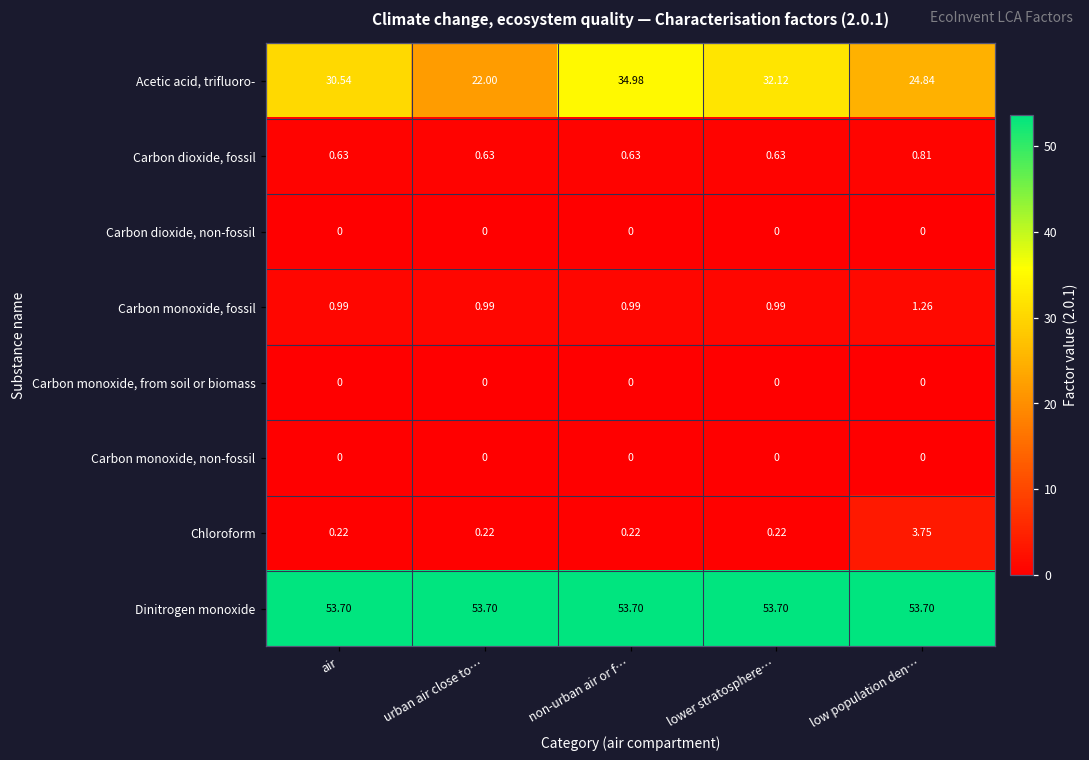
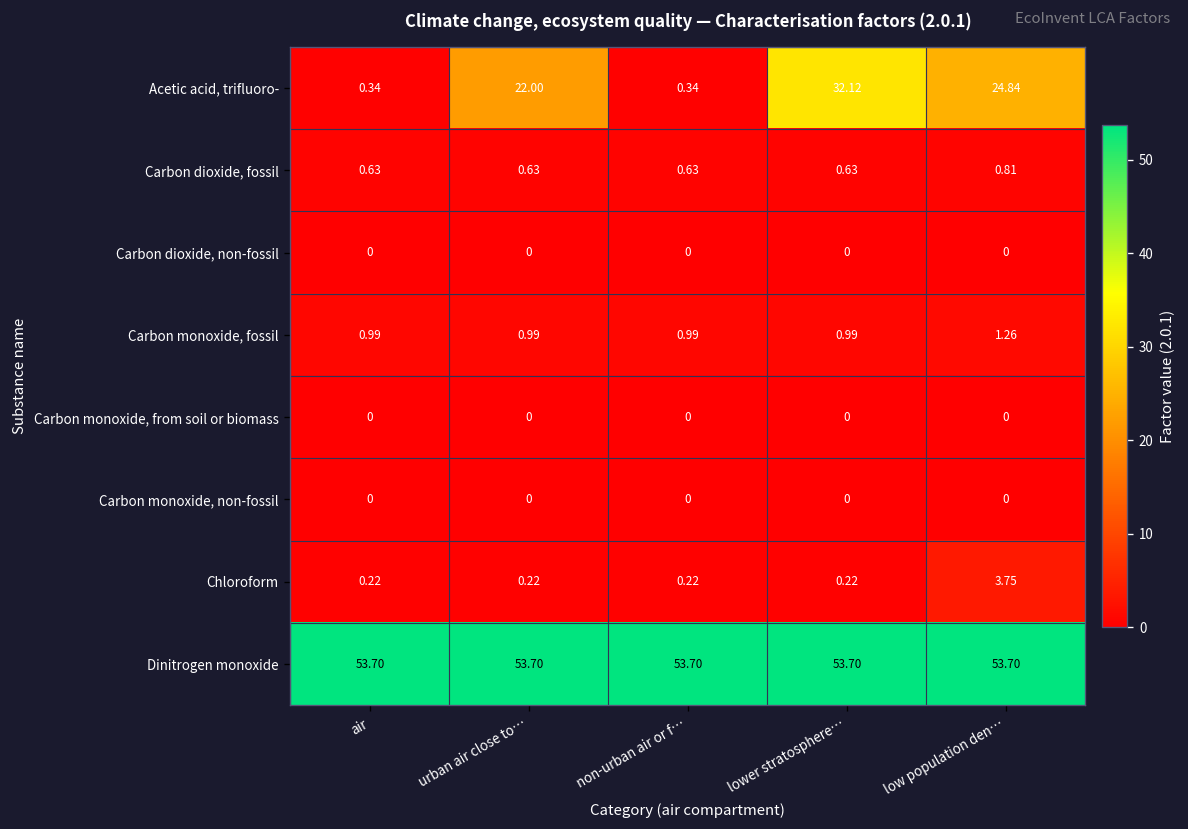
  {
    "Acetic acid, trifluoro-": {
-     "air": 30.54,
+     "air": 0.34,
      "urban air close to…": 22.00,
-     "non-urban air or f…": 34.98,
+     "non-urban air or f…": 0.34,
      "lower stratosphere…": 32.12,
      "low population den…": 24.84
    },
    "Carbon dioxide, fossil": {
      "air": 0.63,
      "urban air close to…": 0.63,
      "non-urban air or f…": 0.63,
      "lower stratosphere…": 0.63,
      "low population den…": 0.81
    },
    "Carbon dioxide, non-fossil": {
      "air": 0,
      "urban air close to…": 0,
      "non-urban air or f…": 0,
      "lower stratosphere…": 0,
      "low population den…": 0
    },
    "Carbon monoxide, fossil": {
      "air": 0.99,
      "urban air close to…": 0.99,
      "non-urban air or f…": 0.99,
      "lower stratosphere…": 0.99,
      "low population den…": 1.26
    },
    "Carbon monoxide, from soil or biomass": {
      "air": 0,
      "urban air close to…": 0,
      "non-urban air or f…": 0,
      "lower stratosphere…": 0,
      "low population den…": 0
    },
    "Carbon monoxide, non-fossil": {
      "air": 0,
      "urban air close to…": 0,
      "non-urban air or f…": 0,
      "lower stratosphere…": 0,
      "low population den…": 0
    },
    "Chloroform": {
      "air": 0.22,
      "urban air close to…": 0.22,
      "non-urban air or f…": 0.22,
      "lower stratosphere…": 0.22,
      "low population den…": 3.75
    },
    "Dinitrogen monoxide": {
      "air": 53.70,
      "urban air close to…": 53.70,
      "non-urban air or f…": 53.70,
      "lower stratosphere…": 53.70,
      "low population den…": 53.70
    }
  }
